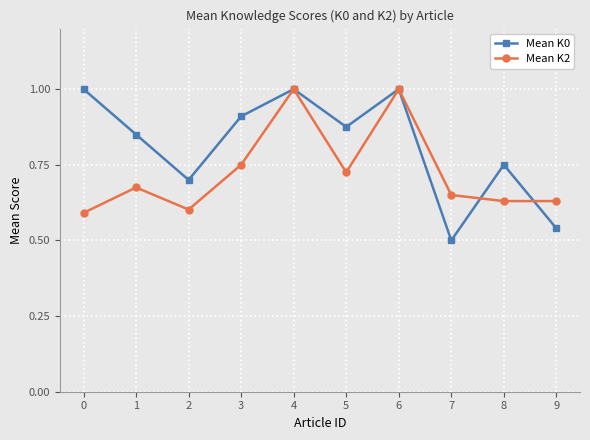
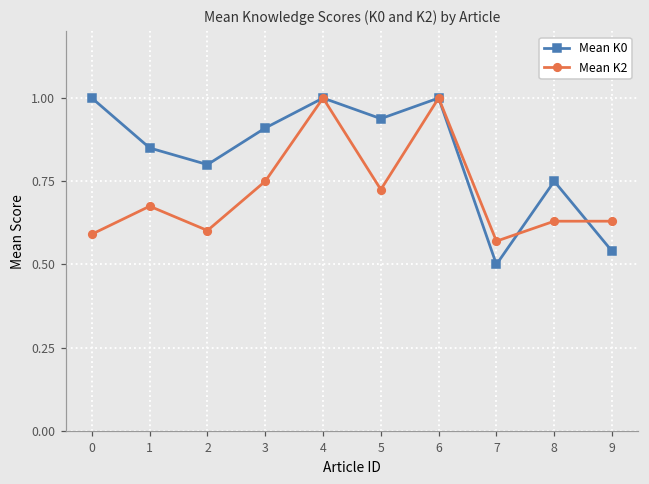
  {
    "Mean K0": {
      "0": 1.00,
      "1": 0.85,
-     "2": 0.7,
+     "2": 0.8,
      "3": 0.91,
-     "5": 0.88,
+     "5": 0.94,
      "7": 0.50,
      "8": 0.75,
      "9": 0.54
    },
    "Mean K2": {
      "0": 0.59,
      "1": 0.68,
      "2": 0.60,
      "3": 0.75,
      "5": 0.73,
-     "7": 0.65,
+     "7": 0.57,
      "8": 0.63,
      "9": 0.63
    }
  }
